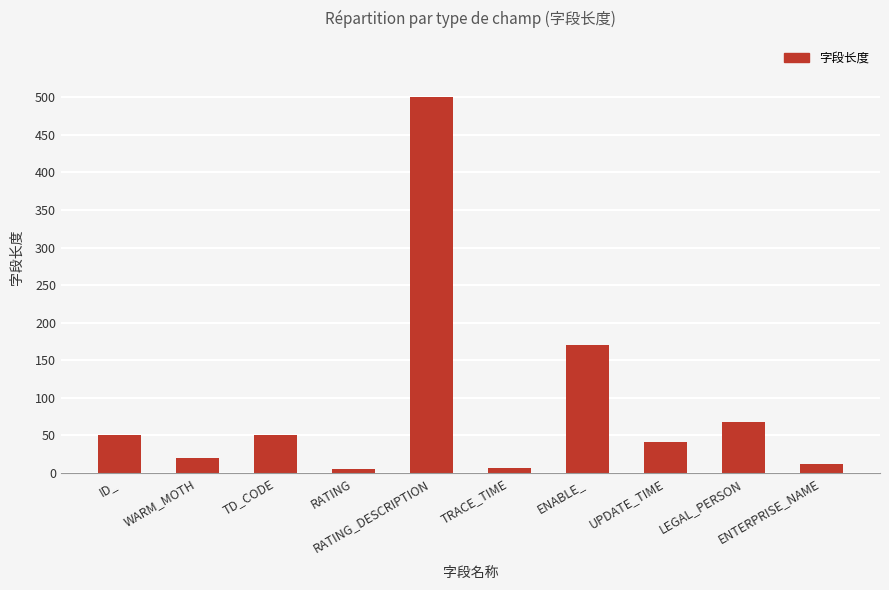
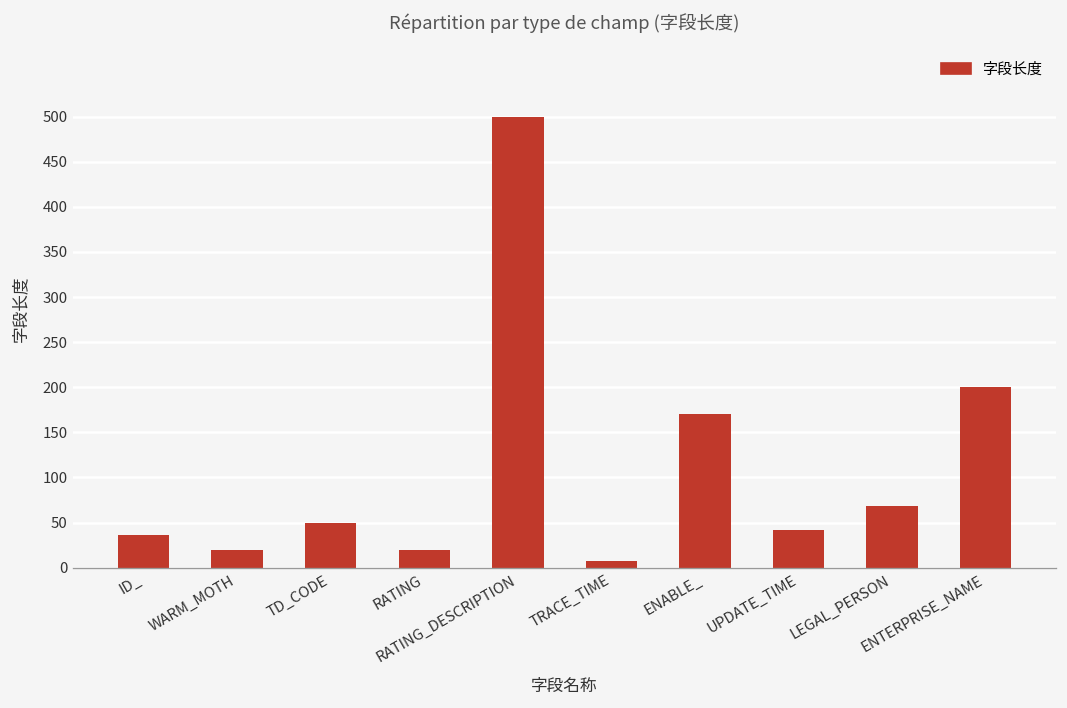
  {
-   "ID_": 50,
+   "ID_": 40,
    "WARM_MOTH": 20,
    "TD_CODE": 50,
-   "RATING": 10,
+   "RATING": 20,
    "RATING_DESCRIPTION": 500,
    "TRACE_TIME": 10,
    "ENABLE_": 170,
    "UPDATE_TIME": 40,
    "LEGAL_PERSON": 70,
-   "ENTERPRISE_NAME": 10
+   "ENTERPRISE_NAME": 200
  }
